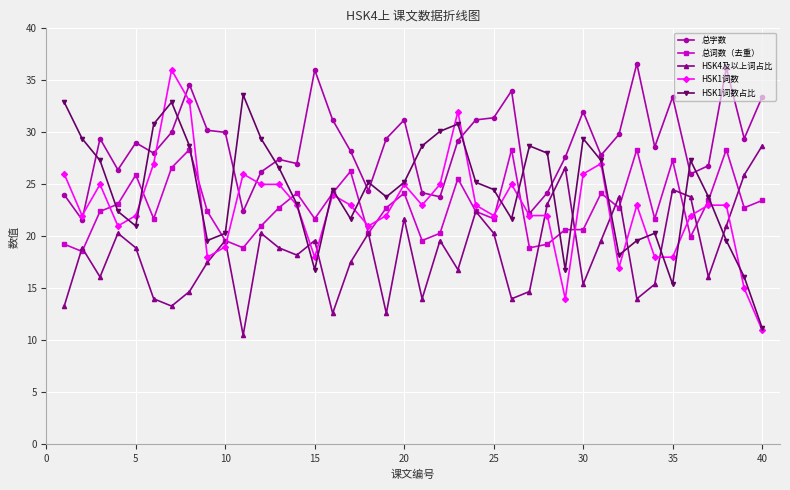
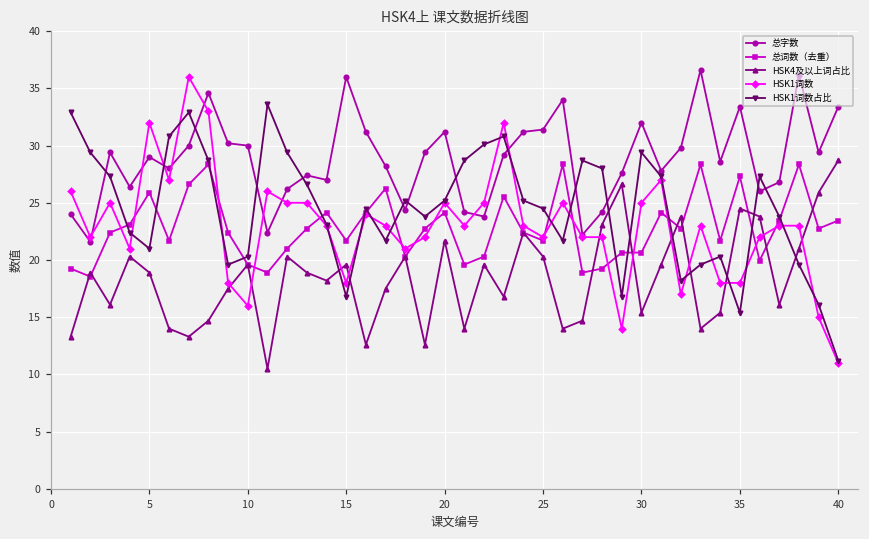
  {
    "HSK1词数": {
-     "5": 22,
-     "10": 19,
+     "5": 32,
+     "10": 16,
      "15": 18,
      "25": 22,
-     "30": 26,
+     "30": 25,
      "35": 18
    }
  }
